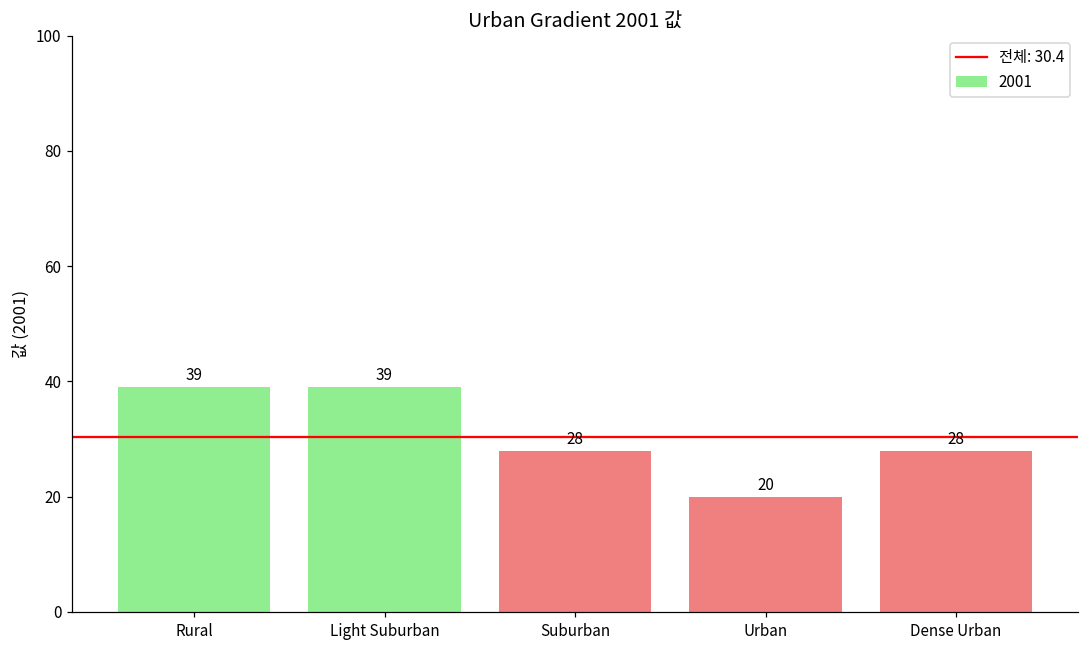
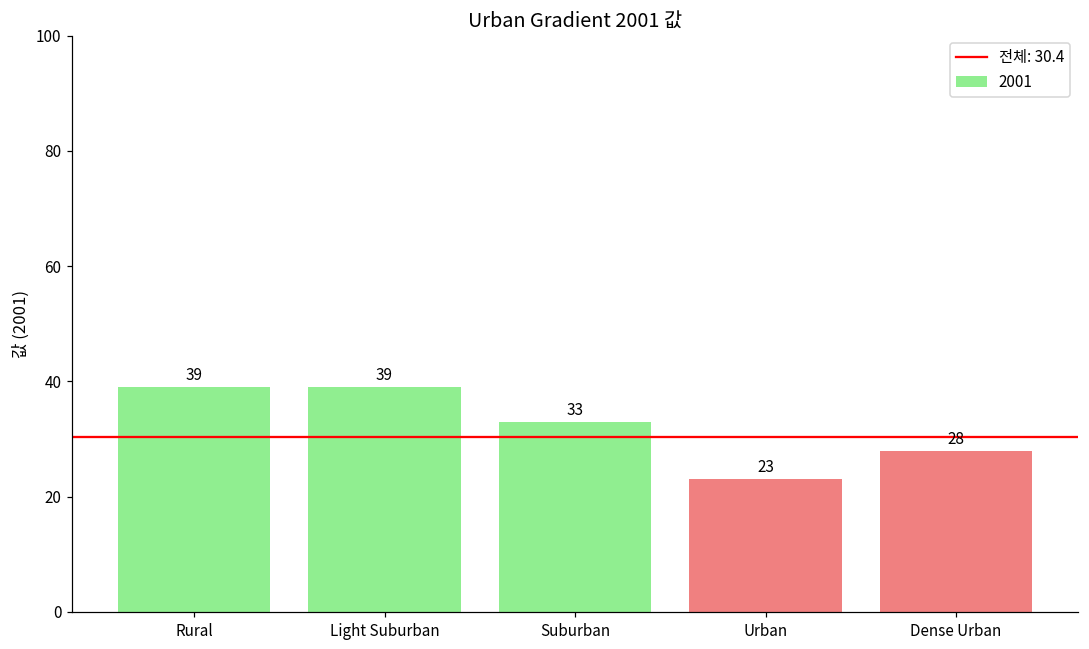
  {
    "Rural": 39,
    "Light Suburban": 39,
-   "Suburban": 28,
-   "Urban": 20,
+   "Suburban": 33,
+   "Urban": 23,
    "Dense Urban": 28
  }
